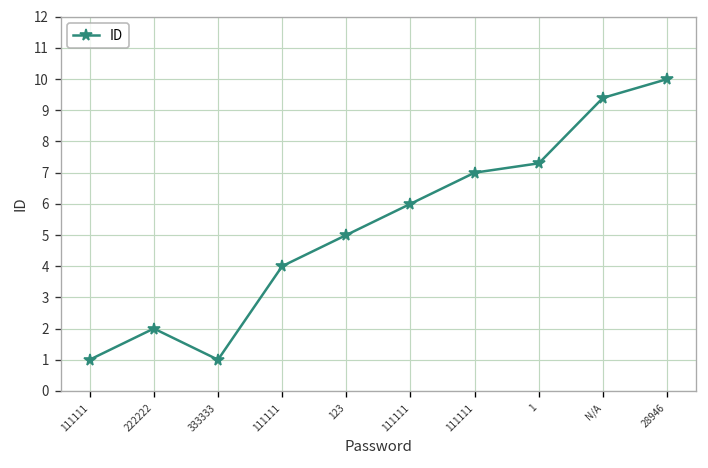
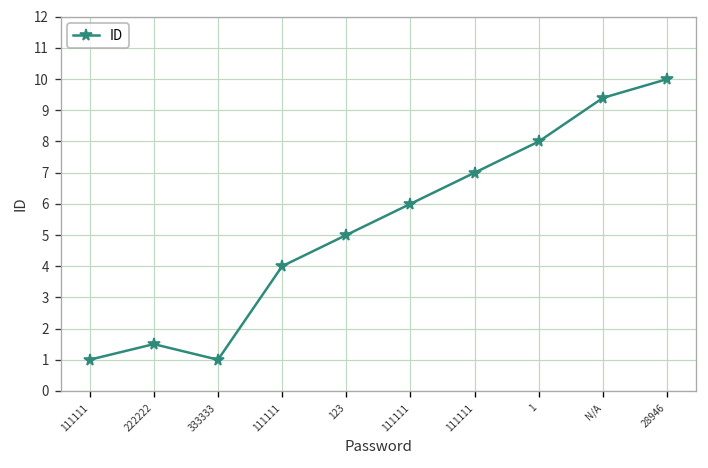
  {
-   "222222": 2.0,
+   "222222": 1.5,
    "333333": 1.0,
    "123": 5.0,
-   "1": 7.3,
+   "1": 8.0,
    "N/A": 9.4,
    "28946": 10.0
  }
